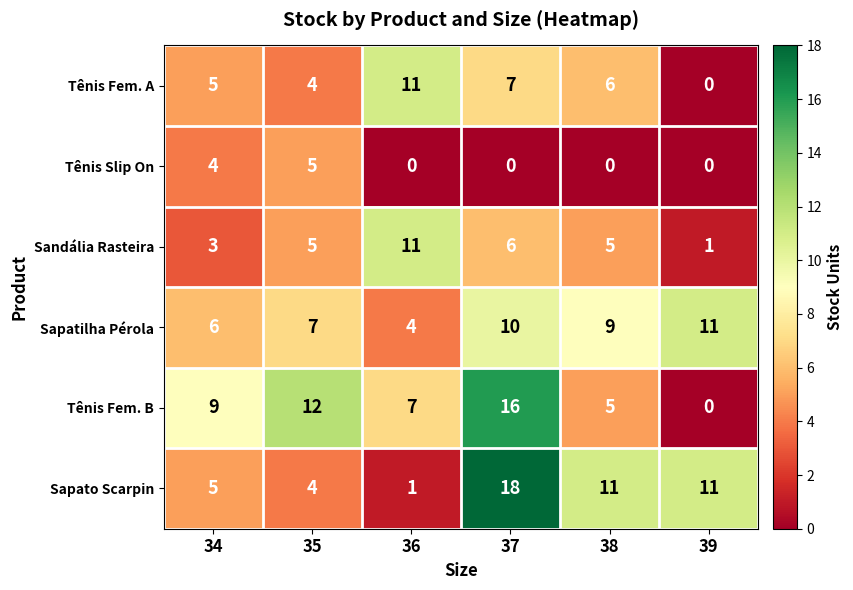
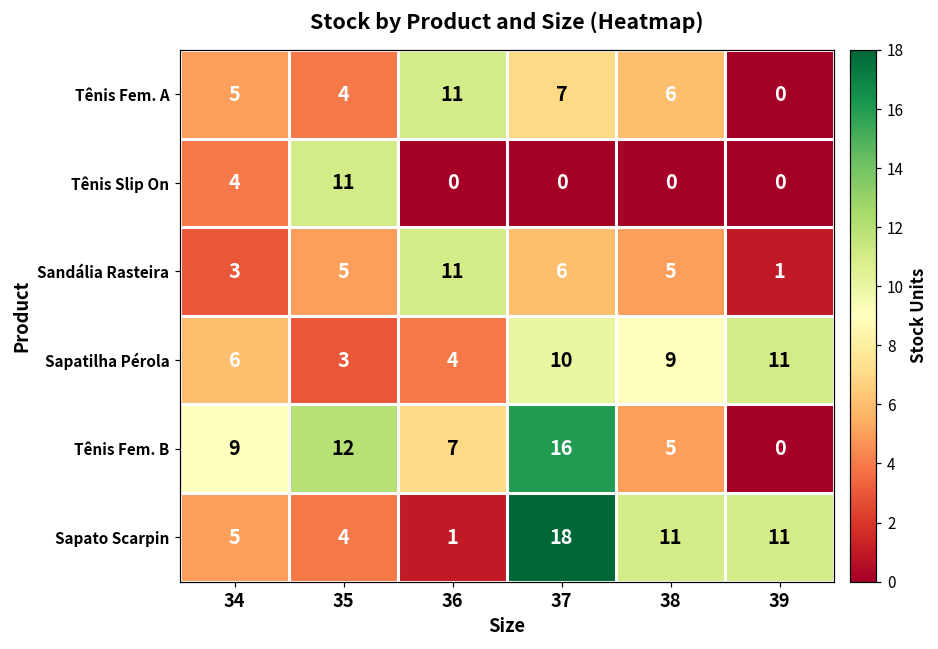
  {
    "Tênis Fem. A": {
      "34": 5,
      "35": 4,
      "36": 11,
      "37": 7,
      "38": 6,
      "39": 0
    },
    "Tênis Slip On": {
      "34": 4,
-     "35": 5,
+     "35": 11,
      "36": 0,
      "37": 0,
      "38": 0,
      "39": 0
    },
    "Sandália Rasteira": {
      "34": 3,
      "35": 5,
      "36": 11,
      "37": 6,
      "38": 5,
      "39": 1
    },
    "Sapatilha Pérola": {
      "34": 6,
-     "35": 7,
+     "35": 3,
      "36": 4,
      "37": 10,
      "38": 9,
      "39": 11
    },
    "Tênis Fem. B": {
      "34": 9,
      "35": 12,
      "36": 7,
      "37": 16,
      "38": 5,
      "39": 0
    },
    "Sapato Scarpin": {
      "34": 5,
      "35": 4,
      "36": 1,
      "37": 18,
      "38": 11,
      "39": 11
    }
  }
